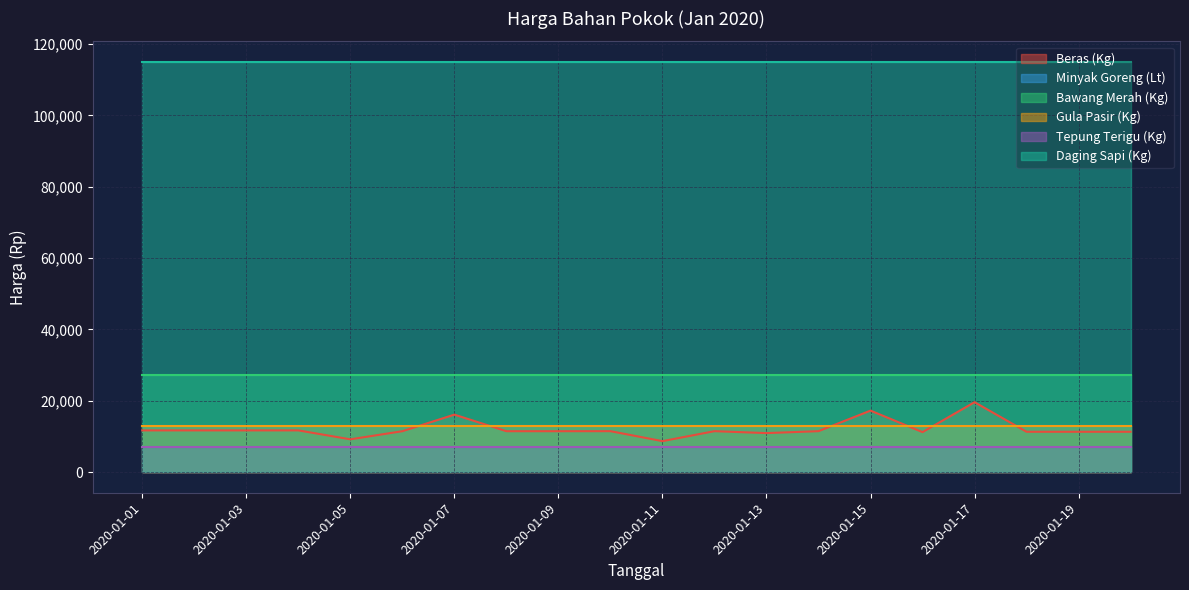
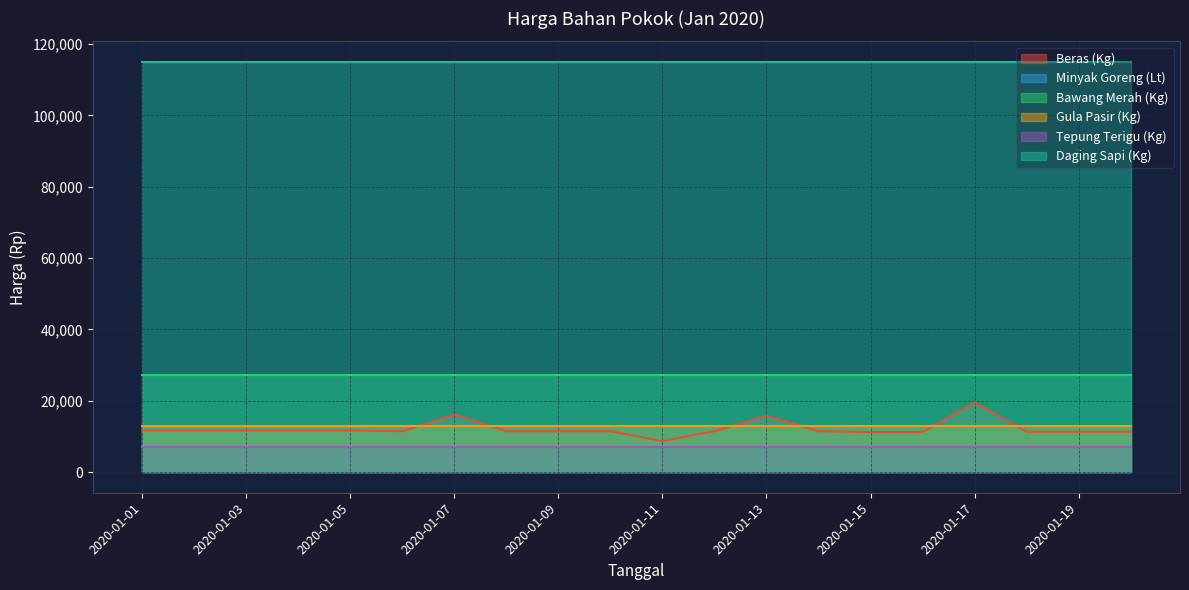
  {
    "Beras (Kg)": {
      "2020-01-01": "12,000",
      "2020-01-03": "12,000",
-     "2020-01-05": "9,000",
+     "2020-01-05": "12,000",
      "2020-01-07": "16,000",
      "2020-01-09": "11,000",
      "2020-01-11": "9,000",
-     "2020-01-13": "11,000",
-     "2020-01-15": "17,000",
+     "2020-01-13": "16,000",
+     "2020-01-15": "11,000",
      "2020-01-17": "20,000",
      "2020-01-19": "11,000"
    },
    "Gula Pasir (Kg)": {
      "2020-01-01": "13,000",
      "2020-01-03": "13,000",
      "2020-01-05": "13,000",
      "2020-01-07": "13,000",
      "2020-01-09": "13,000",
      "2020-01-11": "13,000",
      "2020-01-13": "13,000",
      "2020-01-15": "13,000",
      "2020-01-17": "13,000",
      "2020-01-19": "13,000"
    },
    "Tepung Terigu (Kg)": {
      "2020-01-01": "7,000",
      "2020-01-03": "7,000",
      "2020-01-05": "7,000",
      "2020-01-07": "7,000",
      "2020-01-09": "7,000",
      "2020-01-11": "7,000",
      "2020-01-13": "7,000",
      "2020-01-15": "7,000",
      "2020-01-17": "7,000",
      "2020-01-19": "7,000"
    }
  }
